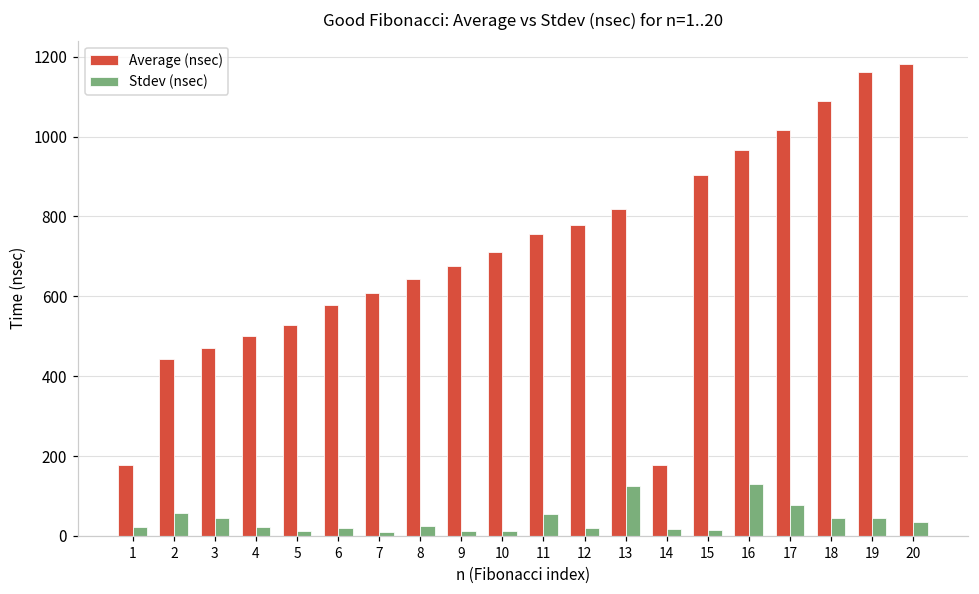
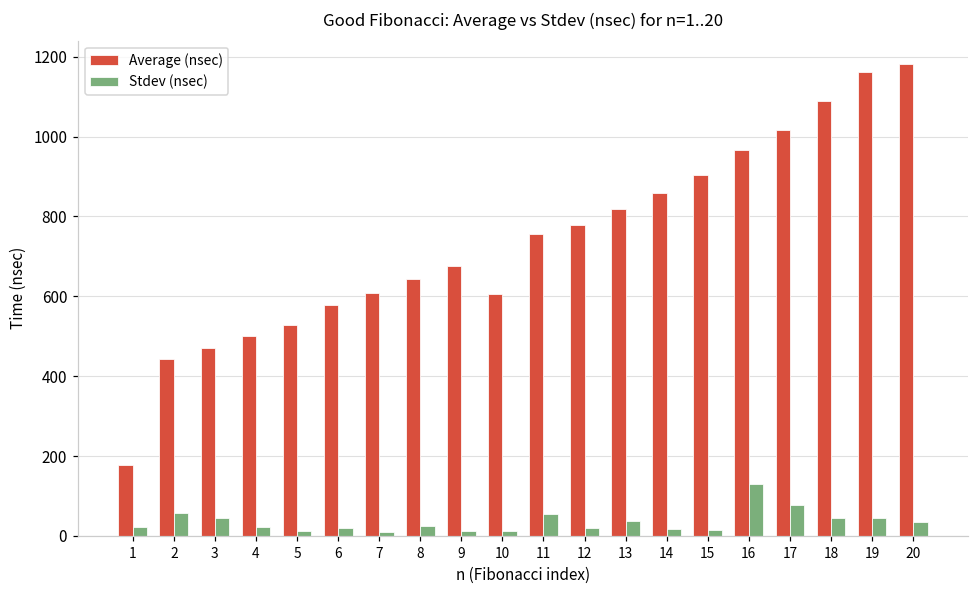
  {
    "Average (nsec)": {
      "1": 180,
      "2": 440,
      "3": 470,
      "4": 500,
      "5": 530,
      "6": 580,
      "7": 610,
      "8": 640,
      "9": 680,
-     "10": 710,
+     "10": 610,
      "11": 760,
      "12": 780,
      "13": 820,
-     "14": 180,
+     "14": 860,
      "15": 900,
      "16": 970,
      "17": 1020,
      "18": 1090,
      "19": 1160,
      "20": 1180
    },
    "Stdev (nsec)": {
      "1": 20,
      "2": 60,
      "3": 50,
      "4": 20,
      "5": 10,
      "6": 20,
      "7": 10,
      "8": 20,
      "9": 10,
      "10": 10,
      "11": 60,
      "12": 20,
-     "13": 120,
+     "13": 40,
      "14": 20,
      "15": 10,
      "16": 130,
      "17": 80,
      "18": 50,
      "19": 50,
      "20": 40
    }
  }
